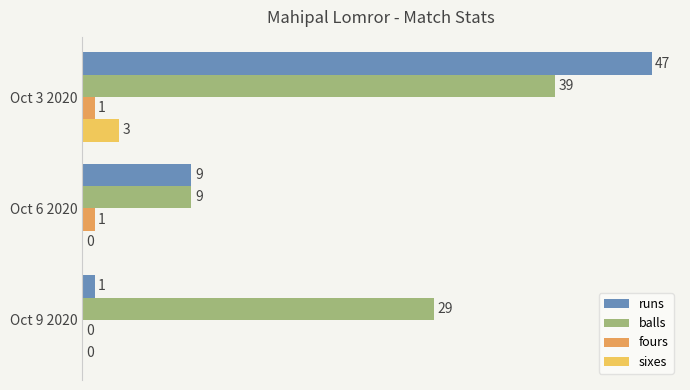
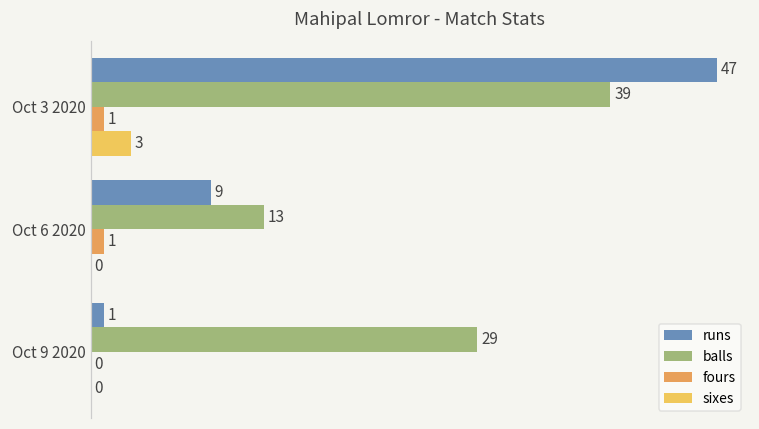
  {
    "runs": {
      "Oct 3 2020": 47,
      "Oct 6 2020": 9,
      "Oct 9 2020": 1
    },
    "balls": {
      "Oct 3 2020": 39,
-     "Oct 6 2020": 9,
+     "Oct 6 2020": 13,
      "Oct 9 2020": 29
    }
  }
